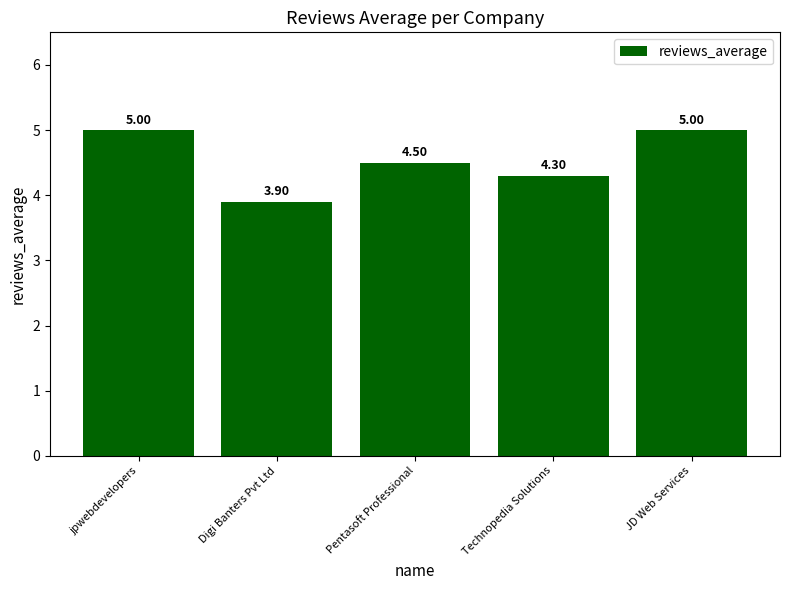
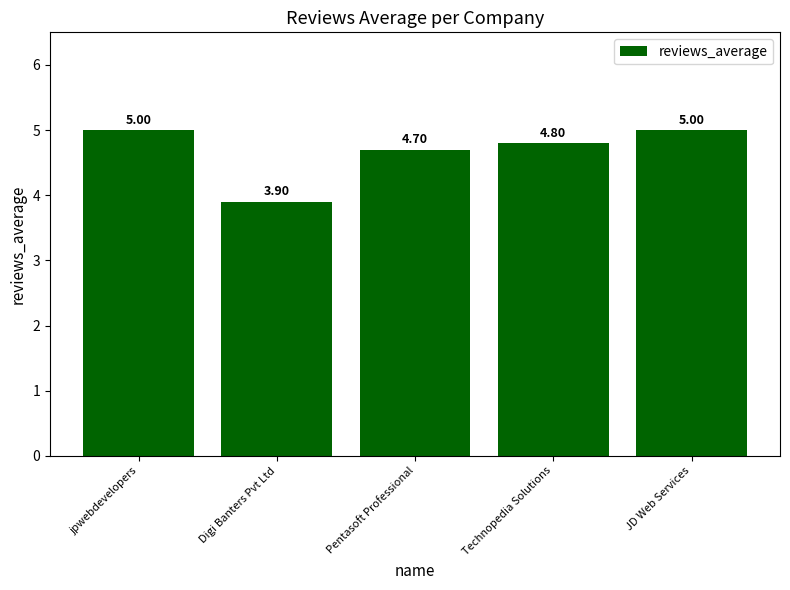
  {
    "jpwebdevelopers": 5.00,
    "Digi Banters Pvt Ltd": 3.90,
-   "Pentasoft Professional": 4.50,
-   "Technopedia Solutions": 4.30,
+   "Pentasoft Professional": 4.70,
+   "Technopedia Solutions": 4.80,
    "JD Web Services": 5.00
  }
